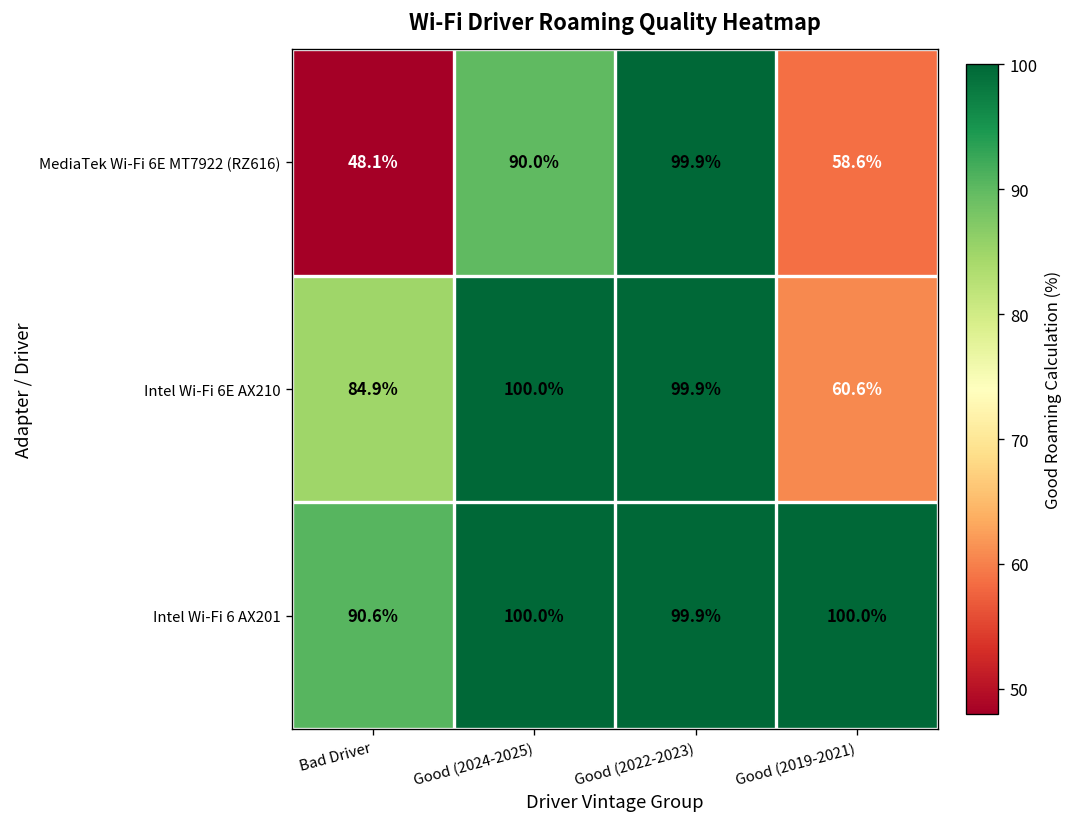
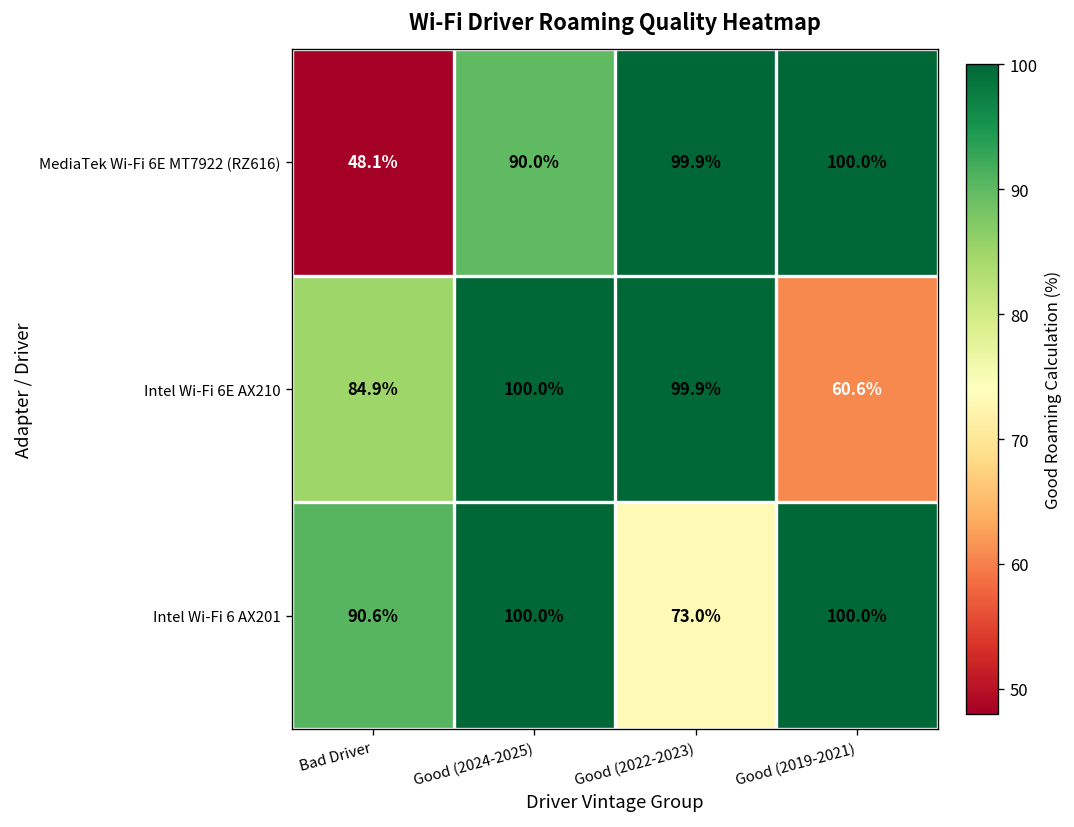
  {
    "MediaTek Wi-Fi 6E MT7922 (RZ616)": {
      "Bad Driver": "48.1%",
      "Good (2024-2025)": "90.0%",
      "Good (2022-2023)": "99.9%",
-     "Good (2019-2021)": "58.6%"
+     "Good (2019-2021)": "100.0%"
    },
    "Intel Wi-Fi 6E AX210": {
      "Bad Driver": "84.9%",
      "Good (2024-2025)": "100.0%",
      "Good (2022-2023)": "99.9%",
      "Good (2019-2021)": "60.6%"
    },
    "Intel Wi-Fi 6 AX201": {
      "Bad Driver": "90.6%",
      "Good (2024-2025)": "100.0%",
-     "Good (2022-2023)": "99.9%",
+     "Good (2022-2023)": "73.0%",
      "Good (2019-2021)": "100.0%"
    }
  }
